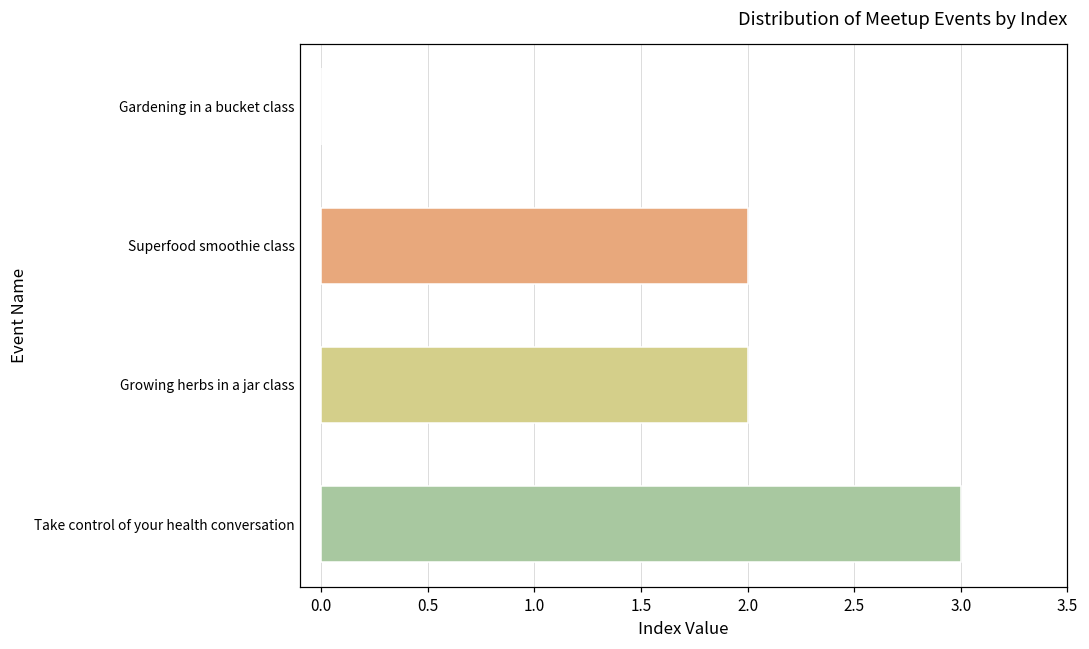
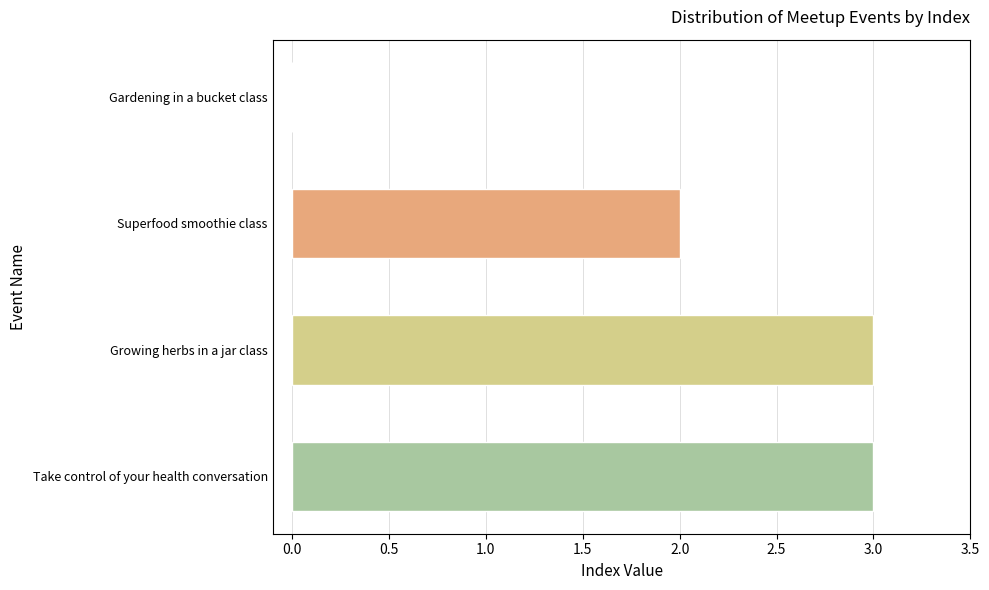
  {
    "Gardening in a bucket class": 0,
    "Superfood smoothie class": 2,
-   "Growing herbs in a jar class": 2,
+   "Growing herbs in a jar class": 3,
    "Take control of your health conversation": 3
  }
